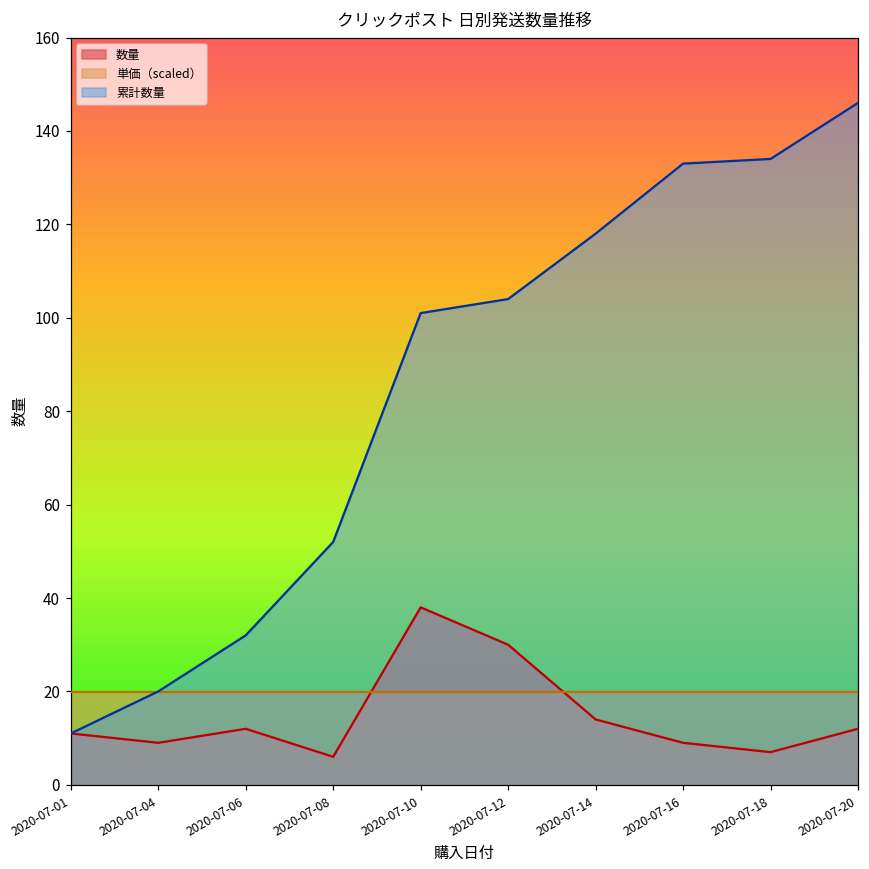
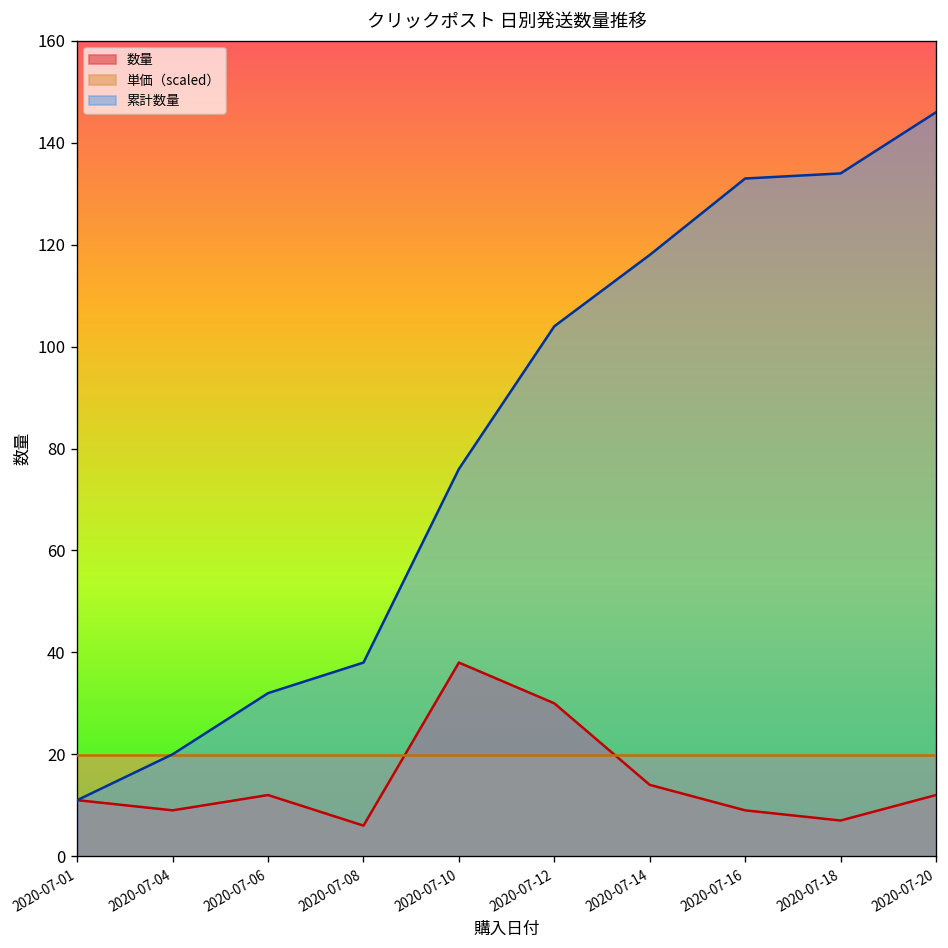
  {
    "数量": {
      "2020-07-04": 9,
      "2020-07-06": 12,
      "2020-07-08": 6,
      "2020-07-10": 38,
      "2020-07-12": 30,
      "2020-07-14": 14,
      "2020-07-16": 9,
      "2020-07-18": 7,
      "2020-07-20": 12
    },
    "単価（scaled）": {
      "2020-07-01": 20,
      "2020-07-06": 20,
      "2020-07-08": 20,
      "2020-07-10": 20,
      "2020-07-12": 20,
      "2020-07-14": 20,
      "2020-07-16": 20,
      "2020-07-18": 20,
      "2020-07-20": 20
    },
    "累計数量": {
      "2020-07-06": 32,
-     "2020-07-08": 52,
-     "2020-07-10": 101,
+     "2020-07-08": 38,
+     "2020-07-10": 76,
      "2020-07-12": 104,
      "2020-07-14": 118,
      "2020-07-16": 133,
      "2020-07-18": 134,
      "2020-07-20": 146
    }
  }
